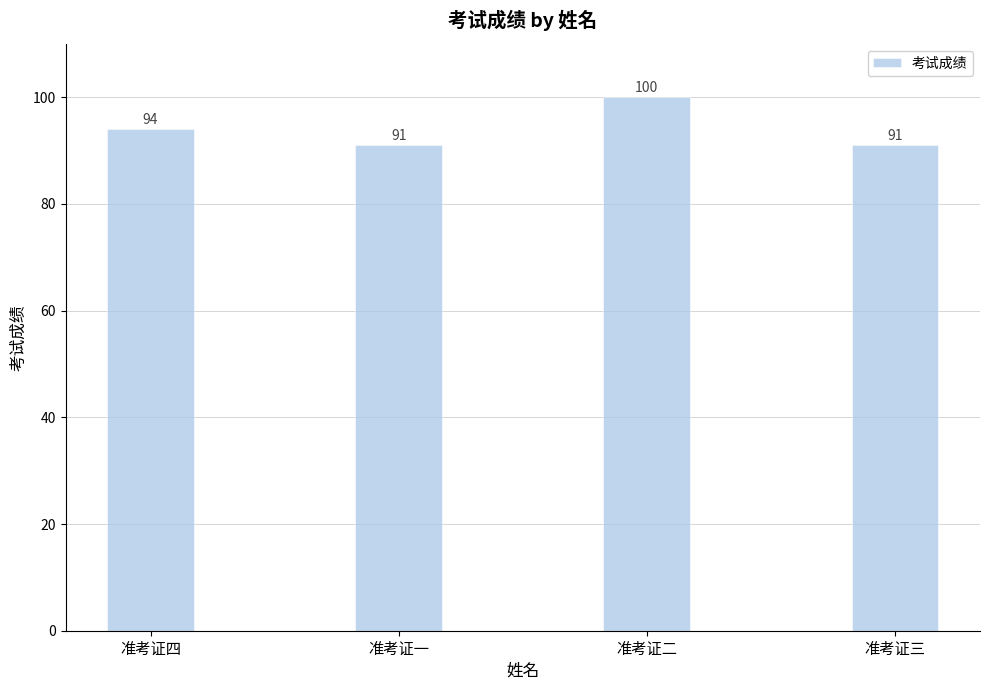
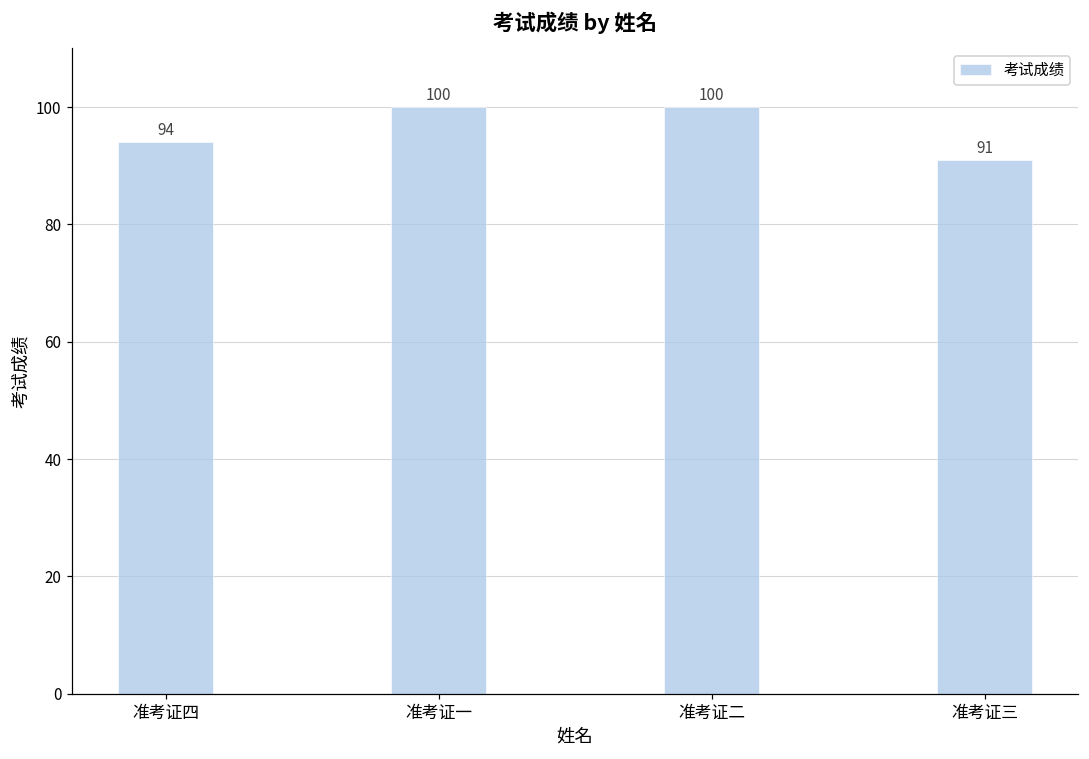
  {
    "准考证四": 94,
-   "准考证一": 91,
+   "准考证一": 100,
    "准考证二": 100,
    "准考证三": 91
  }
